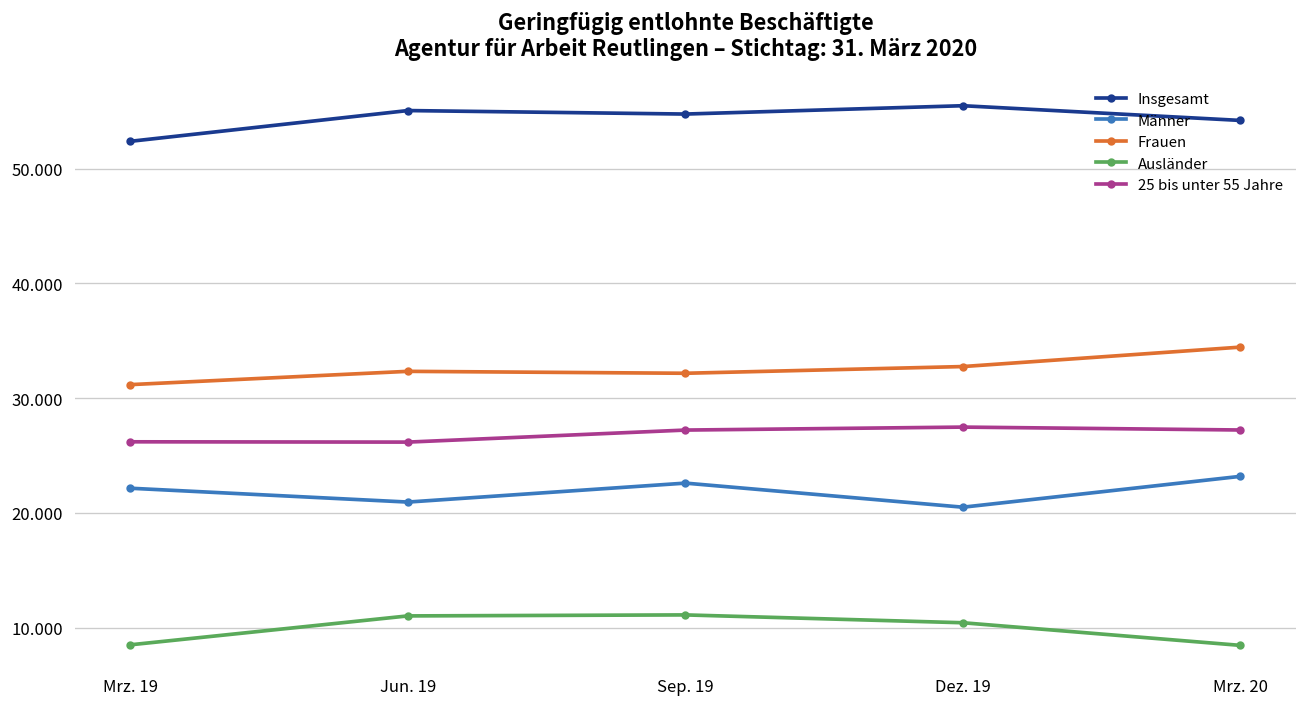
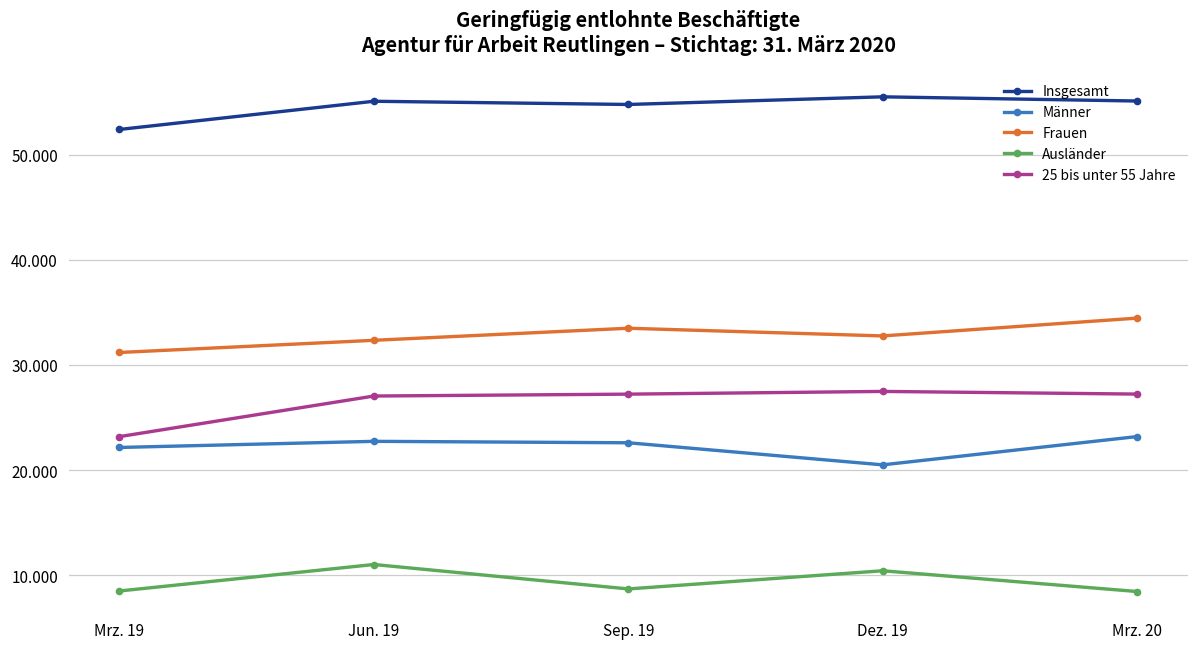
  {
    "Insgesamt": {
      "Mrz. 19": 52,
      "Jun. 19": 55,
      "Sep. 19": 55,
      "Dez. 19": 55,
-     "Mrz. 20": 54
+     "Mrz. 20": 55
    },
    "Männer": {
      "Mrz. 19": 22,
-     "Jun. 19": 21,
+     "Jun. 19": 23,
      "Sep. 19": 23,
      "Dez. 19": 20,
      "Mrz. 20": 23
    },
    "Frauen": {
      "Mrz. 19": 31,
      "Jun. 19": 32,
-     "Sep. 19": 32,
+     "Sep. 19": 33,
      "Dez. 19": 33,
      "Mrz. 20": 34
    },
    "Ausländer": {
      "Mrz. 19": 9,
      "Jun. 19": 11,
-     "Sep. 19": 11,
+     "Sep. 19": 9,
      "Dez. 19": 10,
      "Mrz. 20": 8
    },
    "25 bis unter 55 Jahre": {
-     "Mrz. 19": 26,
-     "Jun. 19": 26,
+     "Mrz. 19": 23,
+     "Jun. 19": 27,
      "Sep. 19": 27,
      "Dez. 19": 27,
      "Mrz. 20": 27
    }
  }
